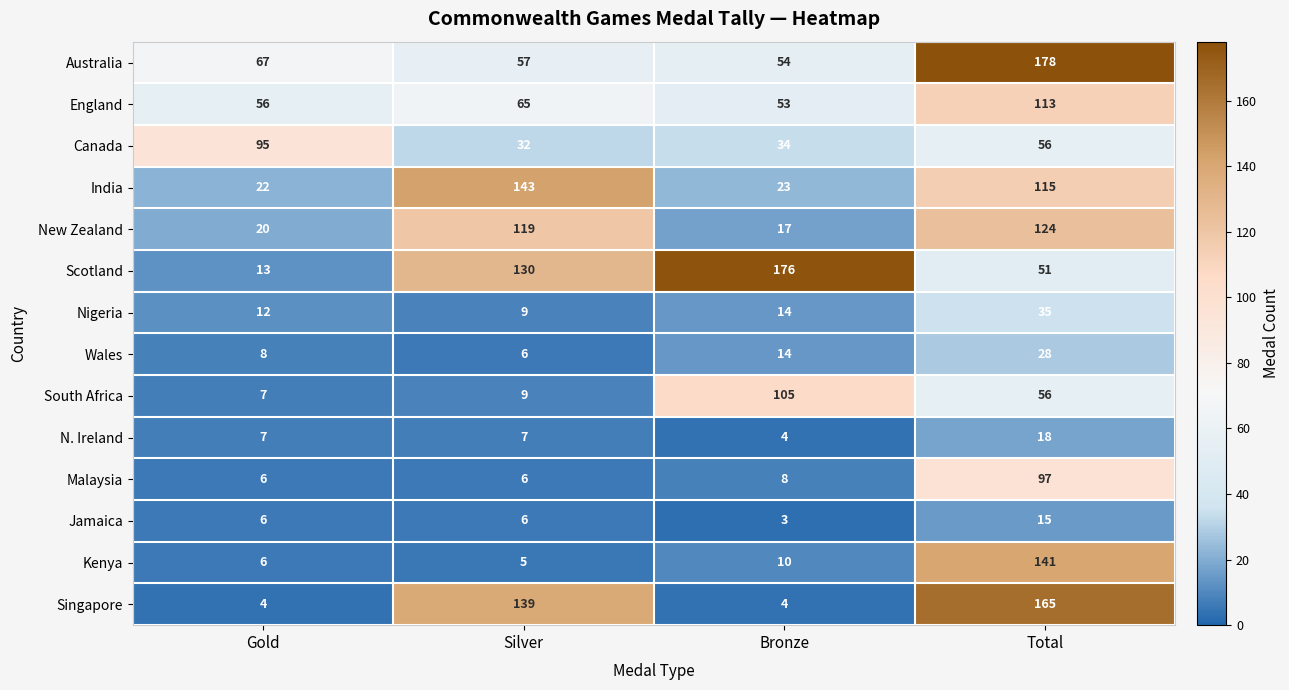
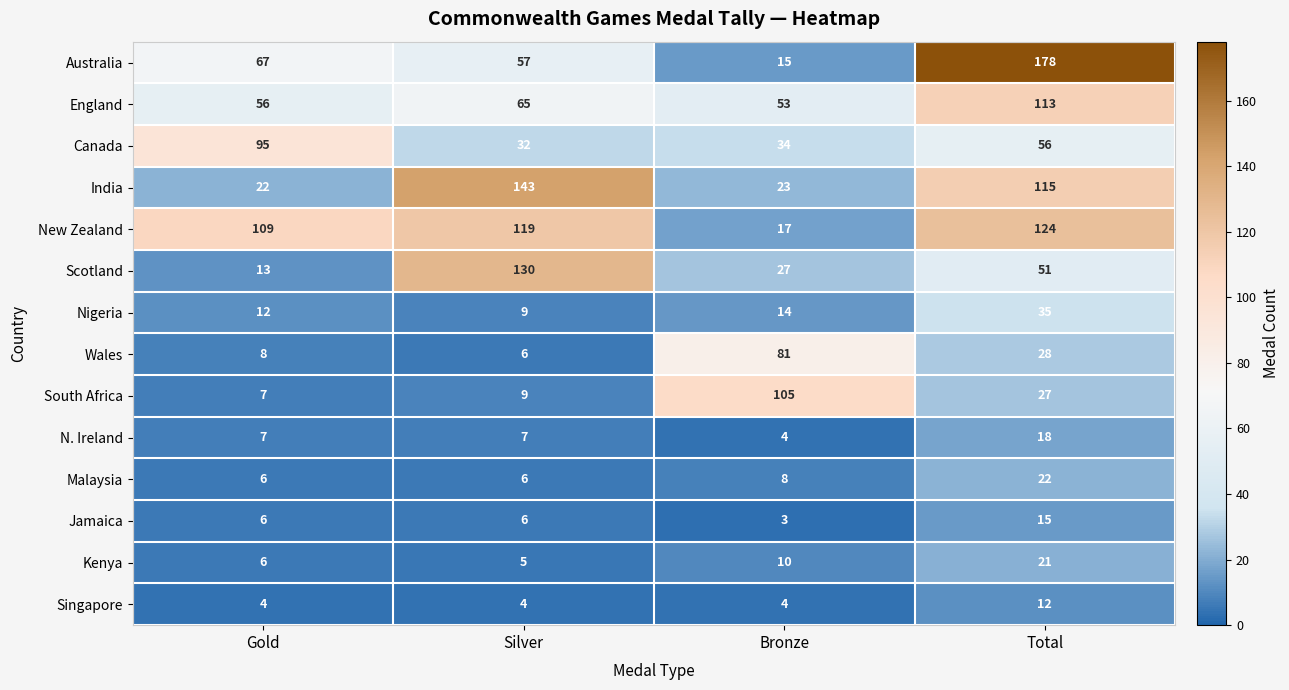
  {
    "Australia": {
      "Gold": 67,
      "Silver": 57,
-     "Bronze": 54,
+     "Bronze": 15,
      "Total": 178
    },
    "England": {
      "Gold": 56,
      "Silver": 65,
      "Bronze": 53,
      "Total": 113
    },
    "Canada": {
      "Gold": 95,
      "Silver": 32,
      "Bronze": 34,
      "Total": 56
    },
    "India": {
      "Gold": 22,
      "Silver": 143,
      "Bronze": 23,
      "Total": 115
    },
    "New Zealand": {
-     "Gold": 20,
+     "Gold": 109,
      "Silver": 119,
      "Bronze": 17,
      "Total": 124
    },
    "Scotland": {
      "Gold": 13,
      "Silver": 130,
-     "Bronze": 176,
+     "Bronze": 27,
      "Total": 51
    },
    "Nigeria": {
      "Gold": 12,
      "Silver": 9,
      "Bronze": 14,
      "Total": 35
    },
    "Wales": {
      "Gold": 8,
      "Silver": 6,
-     "Bronze": 14,
+     "Bronze": 81,
      "Total": 28
    },
    "South Africa": {
      "Gold": 7,
      "Silver": 9,
      "Bronze": 105,
-     "Total": 56
+     "Total": 27
    },
    "N. Ireland": {
      "Gold": 7,
      "Silver": 7,
      "Bronze": 4,
      "Total": 18
    },
    "Malaysia": {
      "Gold": 6,
      "Silver": 6,
      "Bronze": 8,
-     "Total": 97
+     "Total": 22
    },
    "Jamaica": {
      "Gold": 6,
      "Silver": 6,
      "Bronze": 3,
      "Total": 15
    },
    "Kenya": {
      "Gold": 6,
      "Silver": 5,
      "Bronze": 10,
-     "Total": 141
+     "Total": 21
    },
    "Singapore": {
      "Gold": 4,
-     "Silver": 139,
+     "Silver": 4,
      "Bronze": 4,
-     "Total": 165
+     "Total": 12
    }
  }
